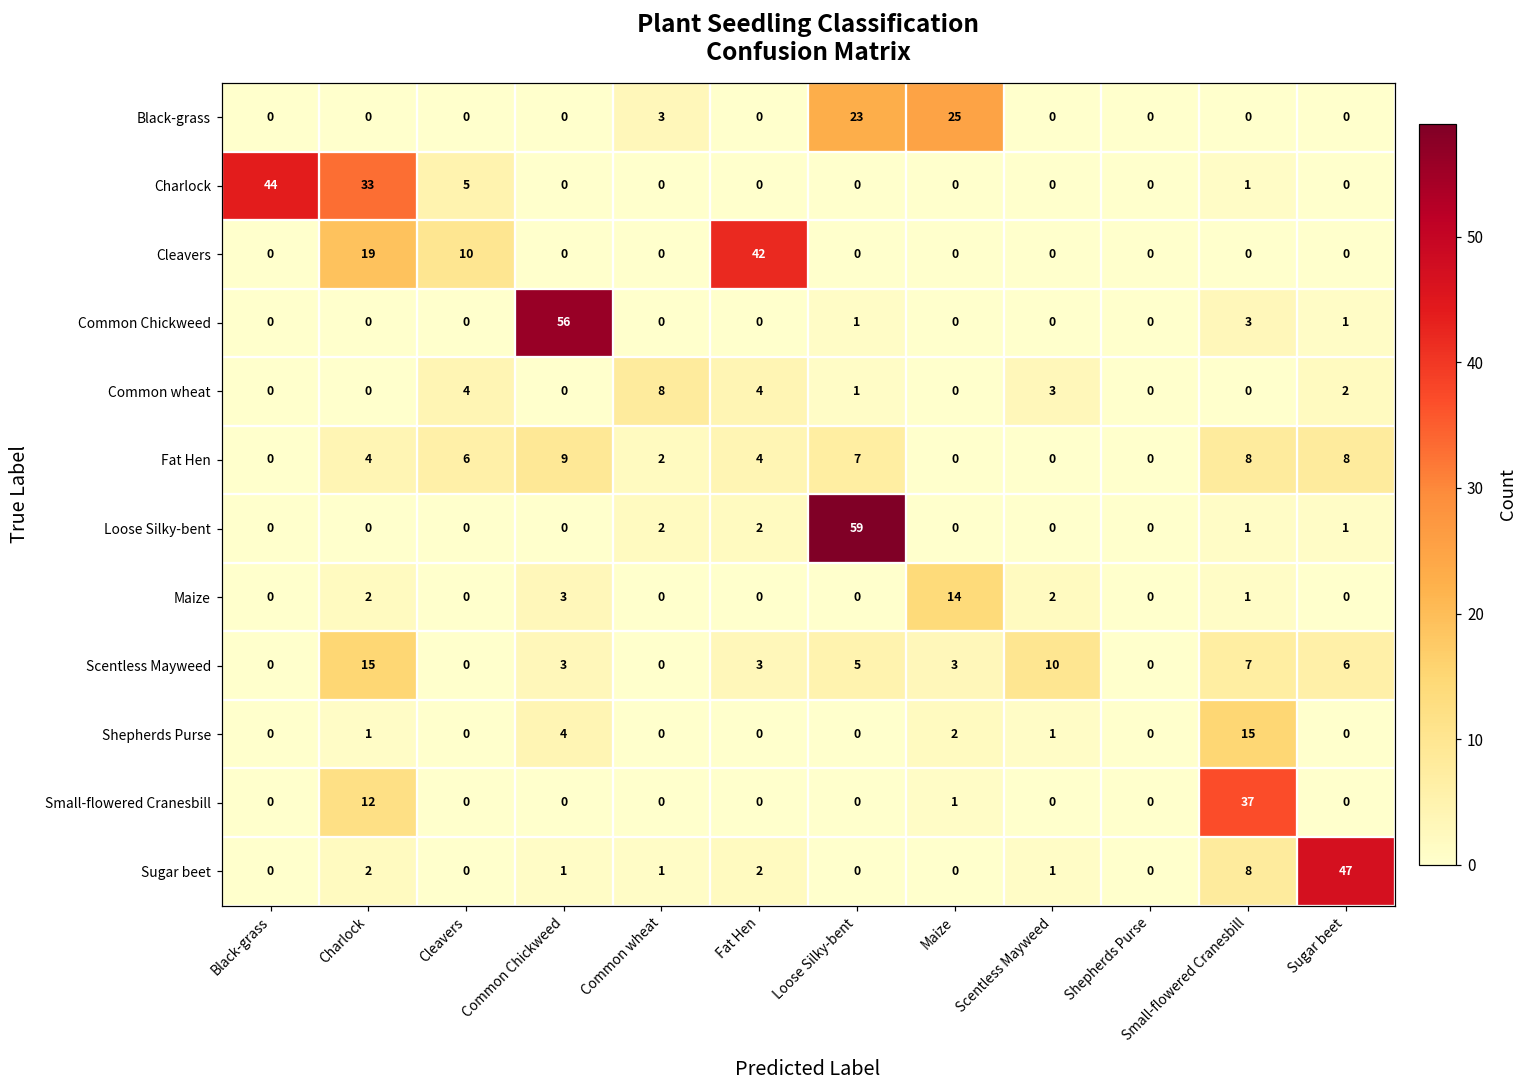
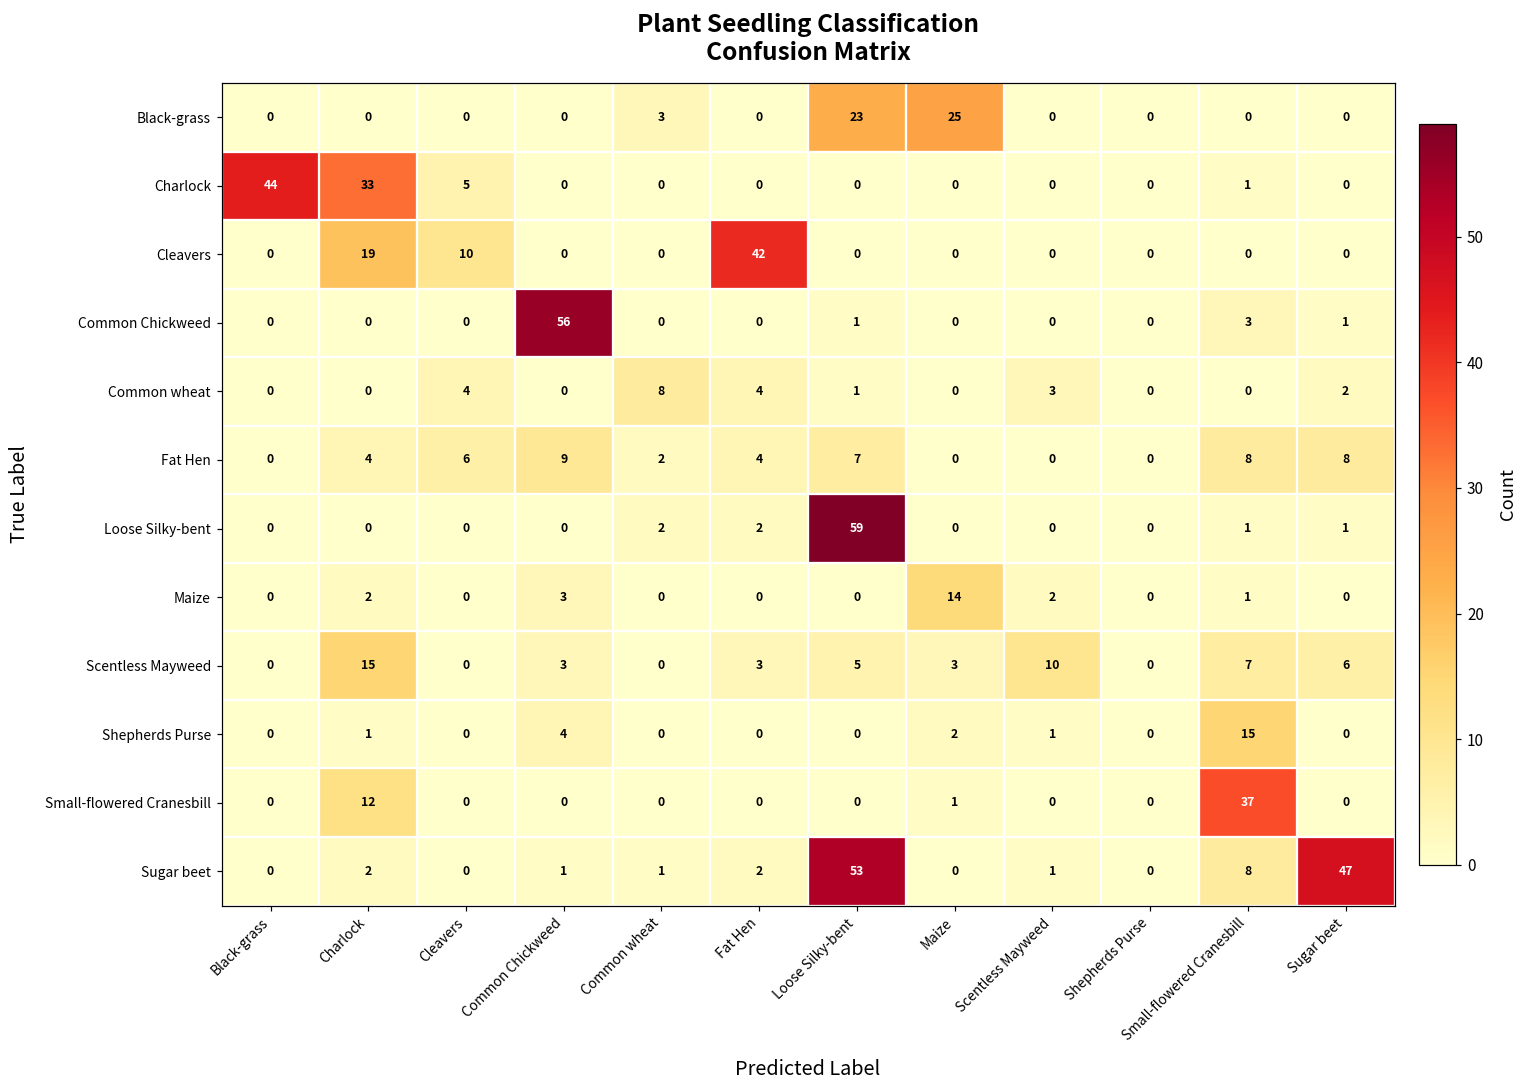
  {
    "Black-grass": {
      "Black-grass": 0,
      "Charlock": 0,
      "Cleavers": 0,
      "Common Chickweed": 0,
      "Common wheat": 3,
      "Fat Hen": 0,
      "Loose Silky-bent": 23,
      "Maize": 25,
      "Scentless Mayweed": 0,
      "Shepherds Purse": 0,
      "Small-flowered Cranesbill": 0,
      "Sugar beet": 0
    },
    "Charlock": {
      "Black-grass": 44,
      "Charlock": 33,
      "Cleavers": 5,
      "Common Chickweed": 0,
      "Common wheat": 0,
      "Fat Hen": 0,
      "Loose Silky-bent": 0,
      "Maize": 0,
      "Scentless Mayweed": 0,
      "Shepherds Purse": 0,
      "Small-flowered Cranesbill": 1,
      "Sugar beet": 0
    },
    "Cleavers": {
      "Black-grass": 0,
      "Charlock": 19,
      "Cleavers": 10,
      "Common Chickweed": 0,
      "Common wheat": 0,
      "Fat Hen": 42,
      "Loose Silky-bent": 0,
      "Maize": 0,
      "Scentless Mayweed": 0,
      "Shepherds Purse": 0,
      "Small-flowered Cranesbill": 0,
      "Sugar beet": 0
    },
    "Common Chickweed": {
      "Black-grass": 0,
      "Charlock": 0,
      "Cleavers": 0,
      "Common Chickweed": 56,
      "Common wheat": 0,
      "Fat Hen": 0,
      "Loose Silky-bent": 1,
      "Maize": 0,
      "Scentless Mayweed": 0,
      "Shepherds Purse": 0,
      "Small-flowered Cranesbill": 3,
      "Sugar beet": 1
    },
    "Common wheat": {
      "Black-grass": 0,
      "Charlock": 0,
      "Cleavers": 4,
      "Common Chickweed": 0,
      "Common wheat": 8,
      "Fat Hen": 4,
      "Loose Silky-bent": 1,
      "Maize": 0,
      "Scentless Mayweed": 3,
      "Shepherds Purse": 0,
      "Small-flowered Cranesbill": 0,
      "Sugar beet": 2
    },
    "Fat Hen": {
      "Black-grass": 0,
      "Charlock": 4,
      "Cleavers": 6,
      "Common Chickweed": 9,
      "Common wheat": 2,
      "Fat Hen": 4,
      "Loose Silky-bent": 7,
      "Maize": 0,
      "Scentless Mayweed": 0,
      "Shepherds Purse": 0,
      "Small-flowered Cranesbill": 8,
      "Sugar beet": 8
    },
    "Loose Silky-bent": {
      "Black-grass": 0,
      "Charlock": 0,
      "Cleavers": 0,
      "Common Chickweed": 0,
      "Common wheat": 2,
      "Fat Hen": 2,
      "Loose Silky-bent": 59,
      "Maize": 0,
      "Scentless Mayweed": 0,
      "Shepherds Purse": 0,
      "Small-flowered Cranesbill": 1,
      "Sugar beet": 1
    },
    "Maize": {
      "Black-grass": 0,
      "Charlock": 2,
      "Cleavers": 0,
      "Common Chickweed": 3,
      "Common wheat": 0,
      "Fat Hen": 0,
      "Loose Silky-bent": 0,
      "Maize": 14,
      "Scentless Mayweed": 2,
      "Shepherds Purse": 0,
      "Small-flowered Cranesbill": 1,
      "Sugar beet": 0
    },
    "Scentless Mayweed": {
      "Black-grass": 0,
      "Charlock": 15,
      "Cleavers": 0,
      "Common Chickweed": 3,
      "Common wheat": 0,
      "Fat Hen": 3,
      "Loose Silky-bent": 5,
      "Maize": 3,
      "Scentless Mayweed": 10,
      "Shepherds Purse": 0,
      "Small-flowered Cranesbill": 7,
      "Sugar beet": 6
    },
    "Shepherds Purse": {
      "Black-grass": 0,
      "Charlock": 1,
      "Cleavers": 0,
      "Common Chickweed": 4,
      "Common wheat": 0,
      "Fat Hen": 0,
      "Loose Silky-bent": 0,
      "Maize": 2,
      "Scentless Mayweed": 1,
      "Shepherds Purse": 0,
      "Small-flowered Cranesbill": 15,
      "Sugar beet": 0
    },
    "Small-flowered Cranesbill": {
      "Black-grass": 0,
      "Charlock": 12,
      "Cleavers": 0,
      "Common Chickweed": 0,
      "Common wheat": 0,
      "Fat Hen": 0,
      "Loose Silky-bent": 0,
      "Maize": 1,
      "Scentless Mayweed": 0,
      "Shepherds Purse": 0,
      "Small-flowered Cranesbill": 37,
      "Sugar beet": 0
    },
    "Sugar beet": {
      "Black-grass": 0,
      "Charlock": 2,
      "Cleavers": 0,
      "Common Chickweed": 1,
      "Common wheat": 1,
      "Fat Hen": 2,
-     "Loose Silky-bent": 0,
+     "Loose Silky-bent": 53,
      "Maize": 0,
      "Scentless Mayweed": 1,
      "Shepherds Purse": 0,
      "Small-flowered Cranesbill": 8,
      "Sugar beet": 47
    }
  }
